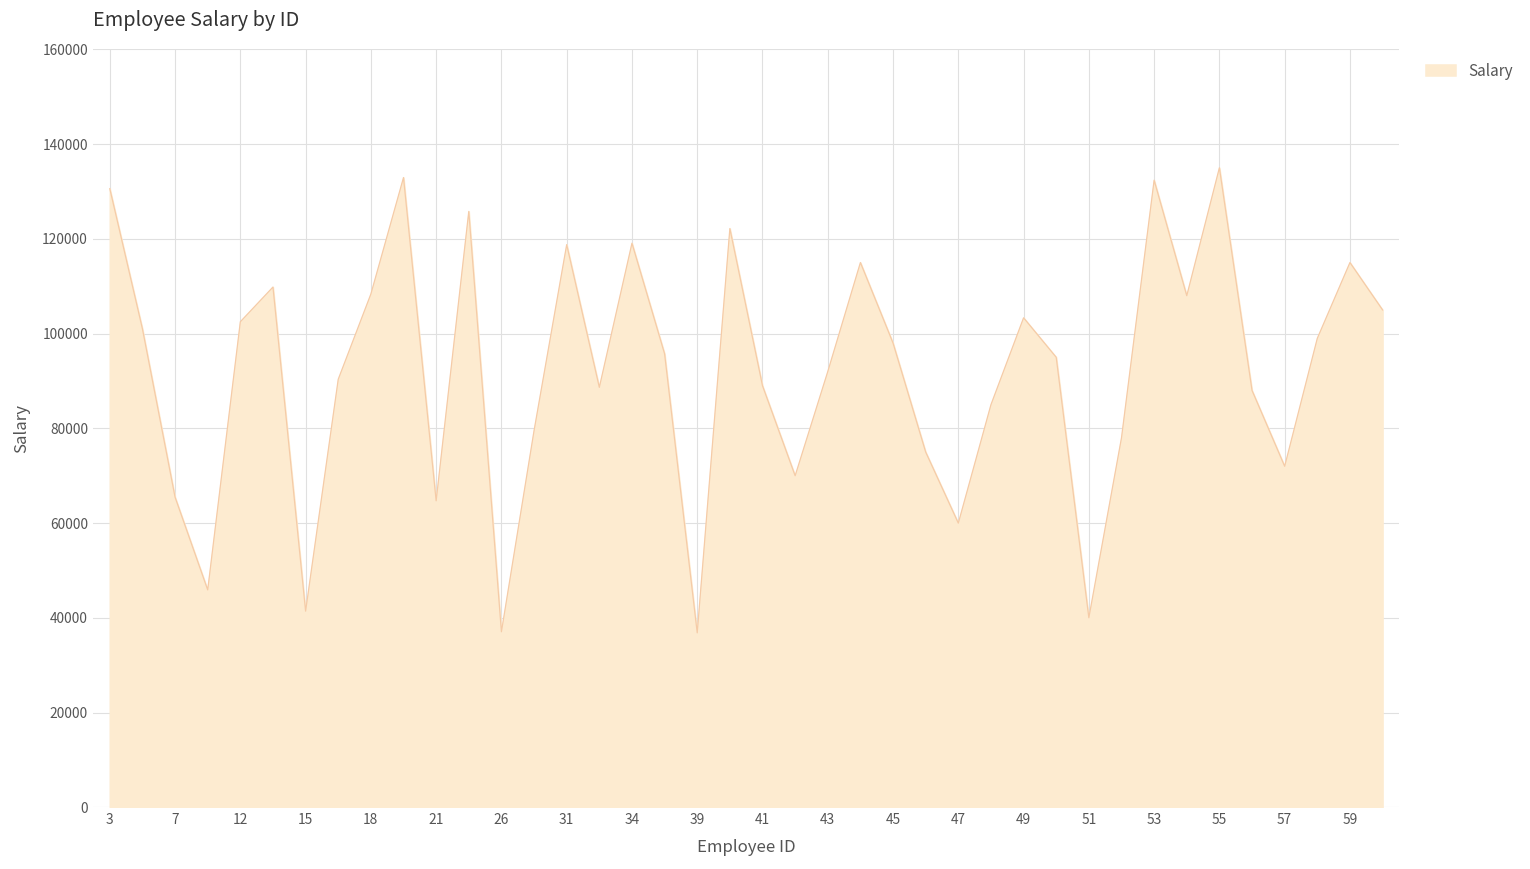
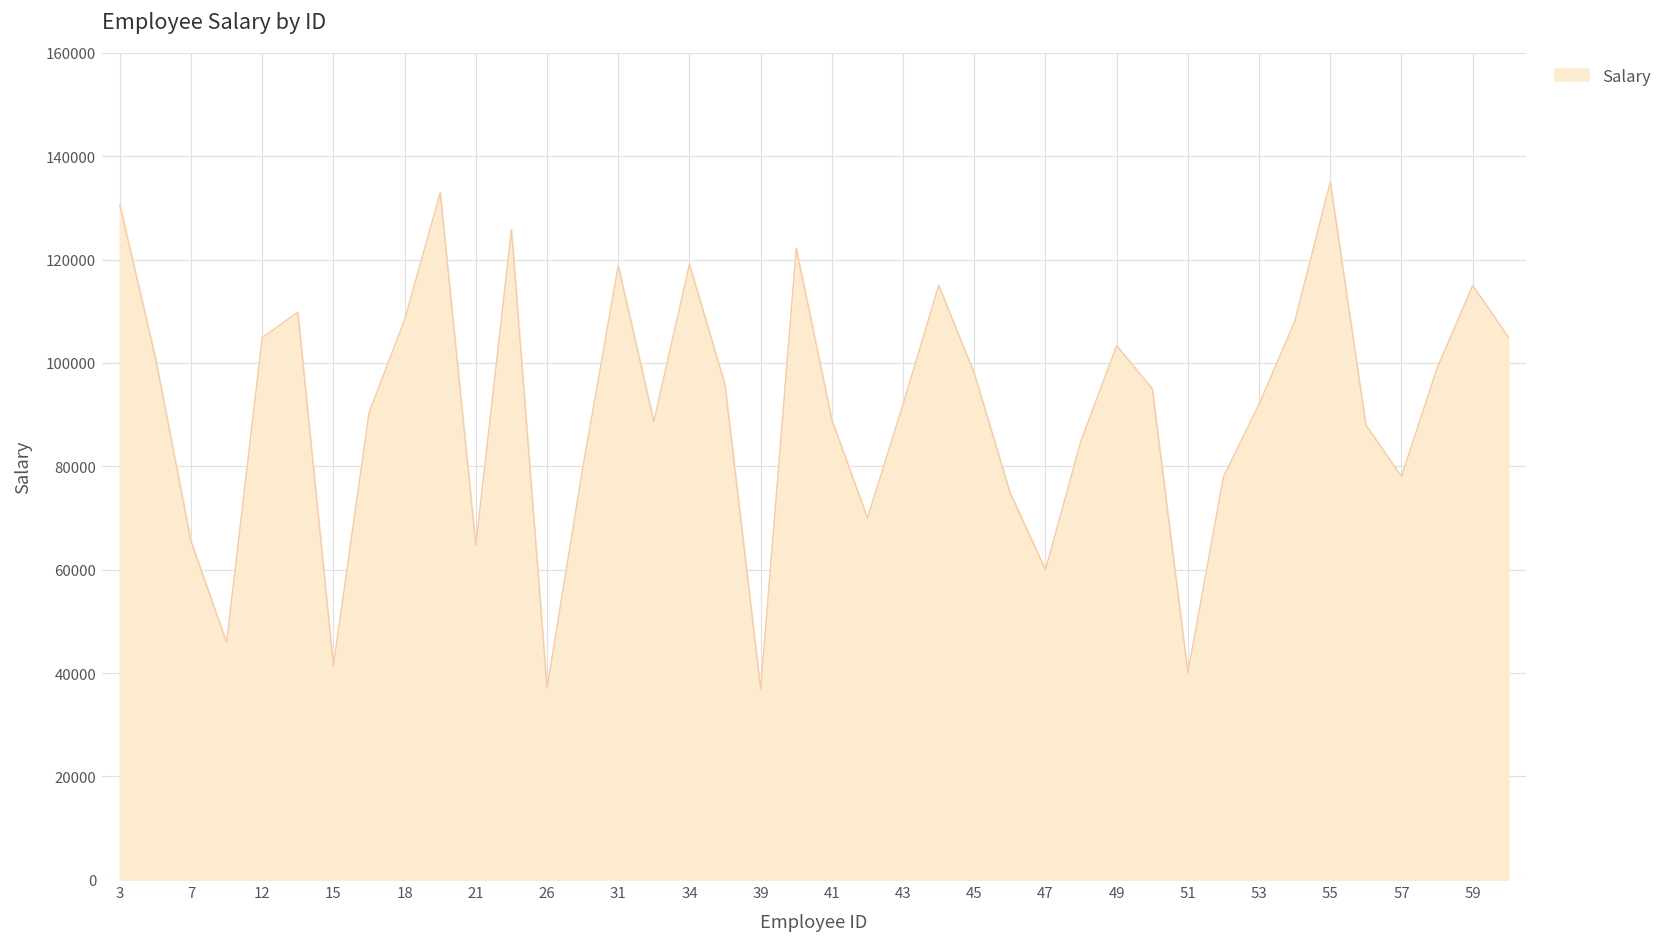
  {
-   "12": 103000,
+   "12": 105000,
    "18": 108000,
    "26": 37000,
    "34": 119000,
    "41": 89000,
    "43": 92000,
    "45": 98000,
    "47": 60000,
    "49": 103000,
    "51": 40000,
-   "53": 132000,
+   "53": 92000,
    "55": 135000,
-   "57": 72000,
+   "57": 78000,
    "59": 115000
  }
